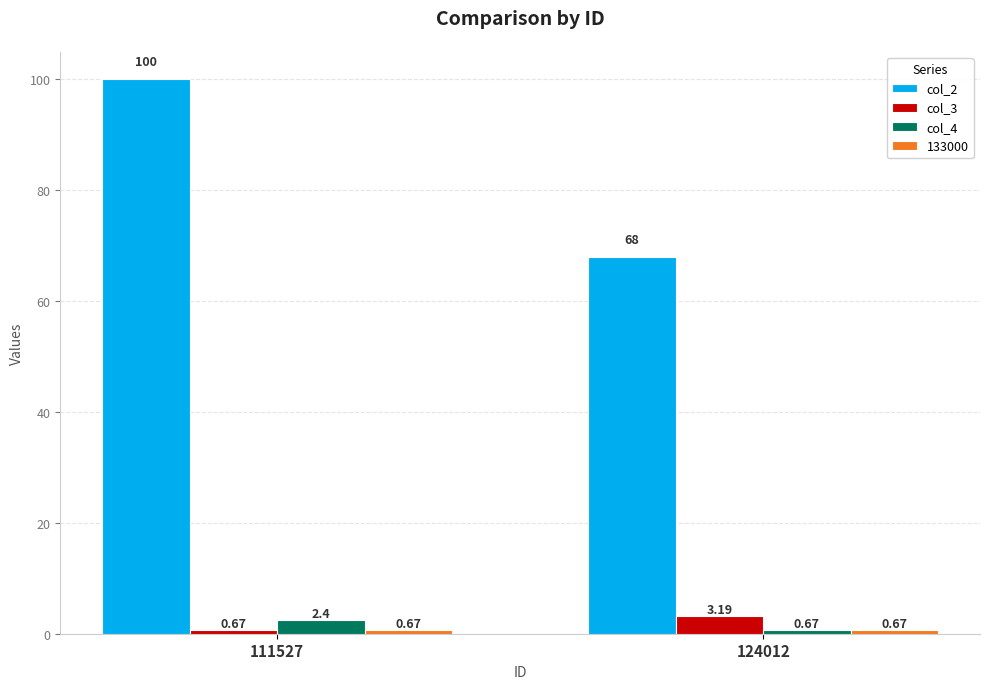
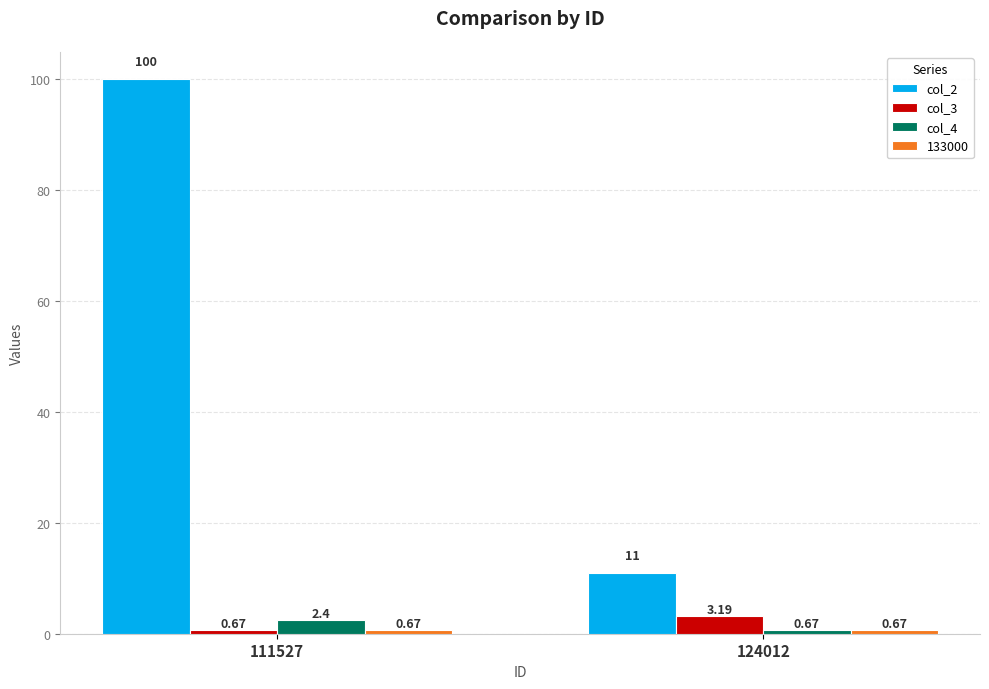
  {
    "col_2": {
      "111527": 100,
-     "124012": 68
+     "124012": 11
    },
    "col_3": {
      "111527": 0.67,
      "124012": 3.19
    },
    "col_4": {
      "111527": 2.4,
      "124012": 0.67
    },
    "133000": {
      "111527": 0.67,
      "124012": 0.67
    }
  }
